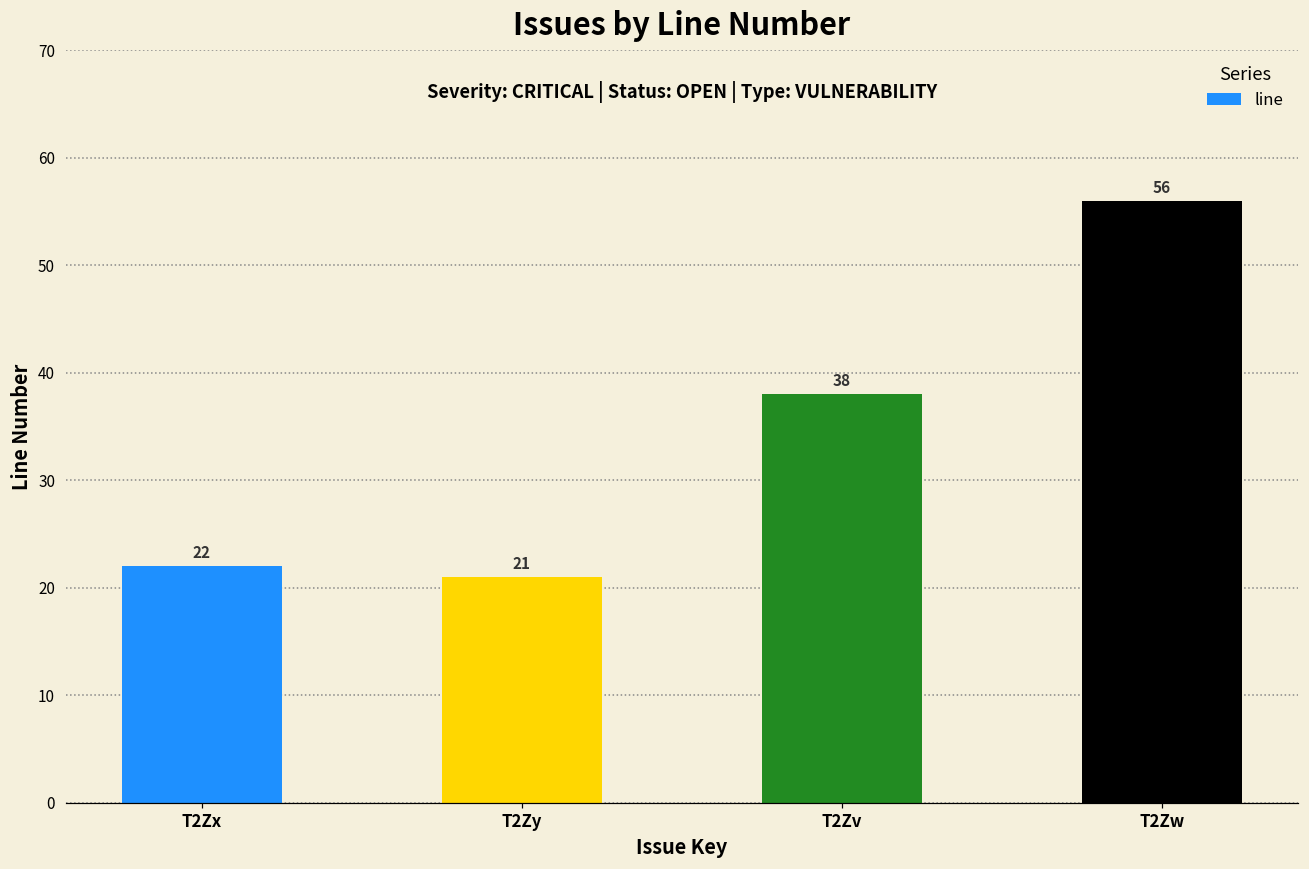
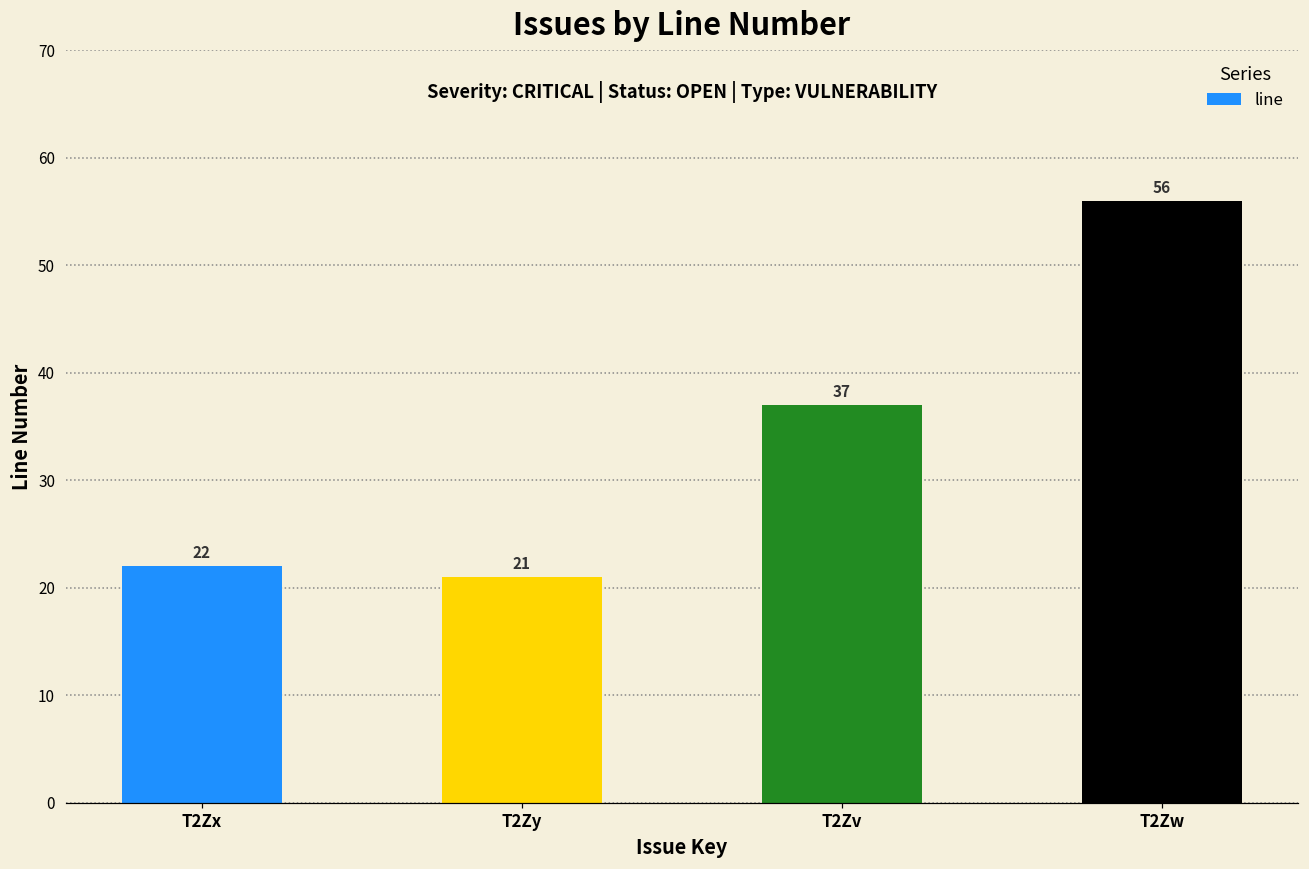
  {
    "T2Zx": 22,
    "T2Zy": 21,
-   "T2Zv": 38,
+   "T2Zv": 37,
    "T2Zw": 56
  }
